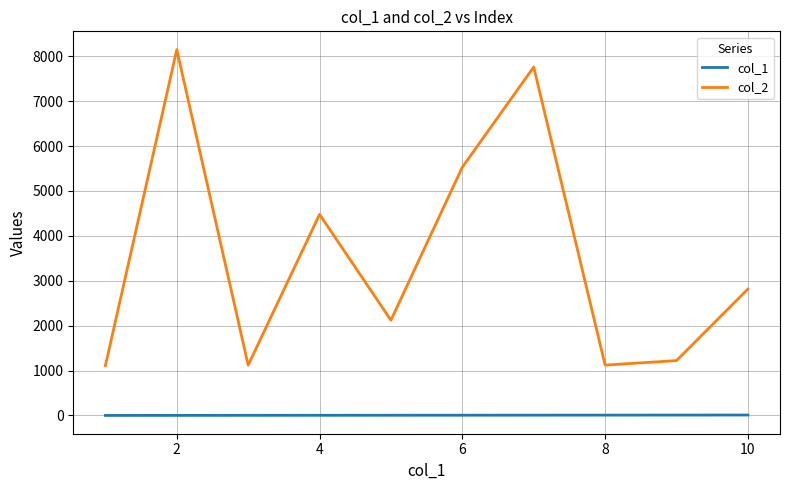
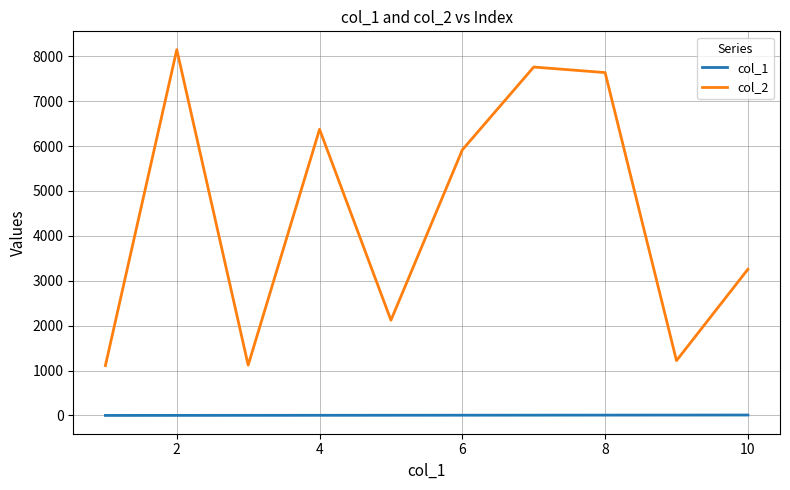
  {
    "col_1": {
      "2": 0,
      "4": 0,
      "6": 0,
      "8": 0,
      "10": 0
    },
    "col_2": {
      "2": 8100,
-     "4": 4500,
-     "6": 5500,
-     "8": 1100,
-     "10": 2800
+     "4": 6400,
+     "6": 5900,
+     "8": 7600,
+     "10": 3300
    }
  }
